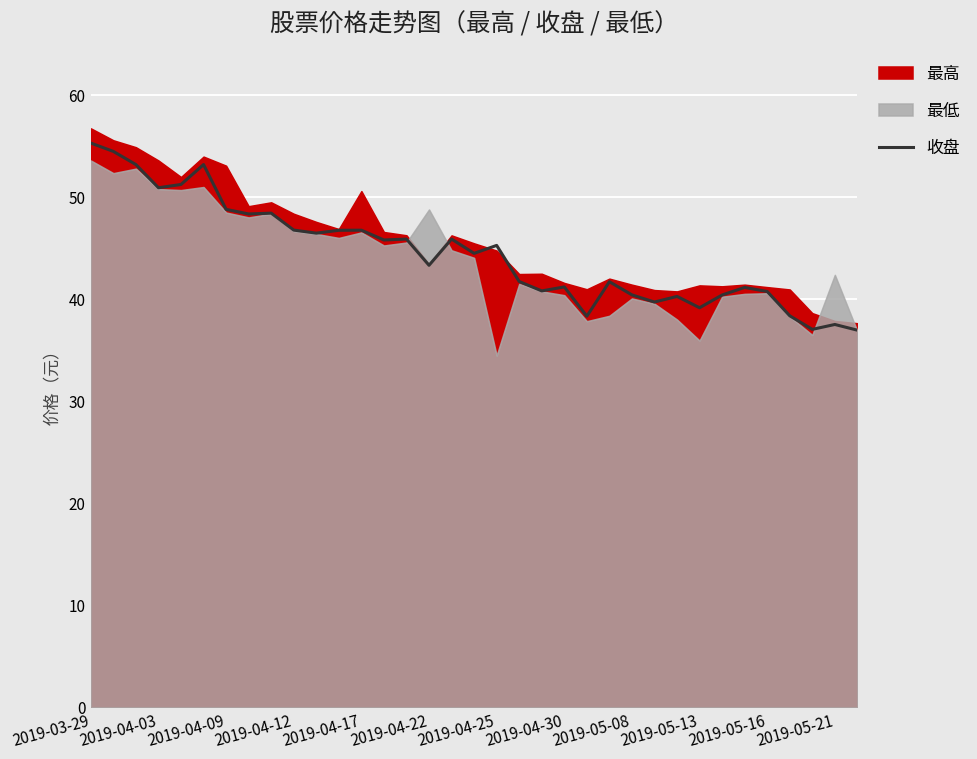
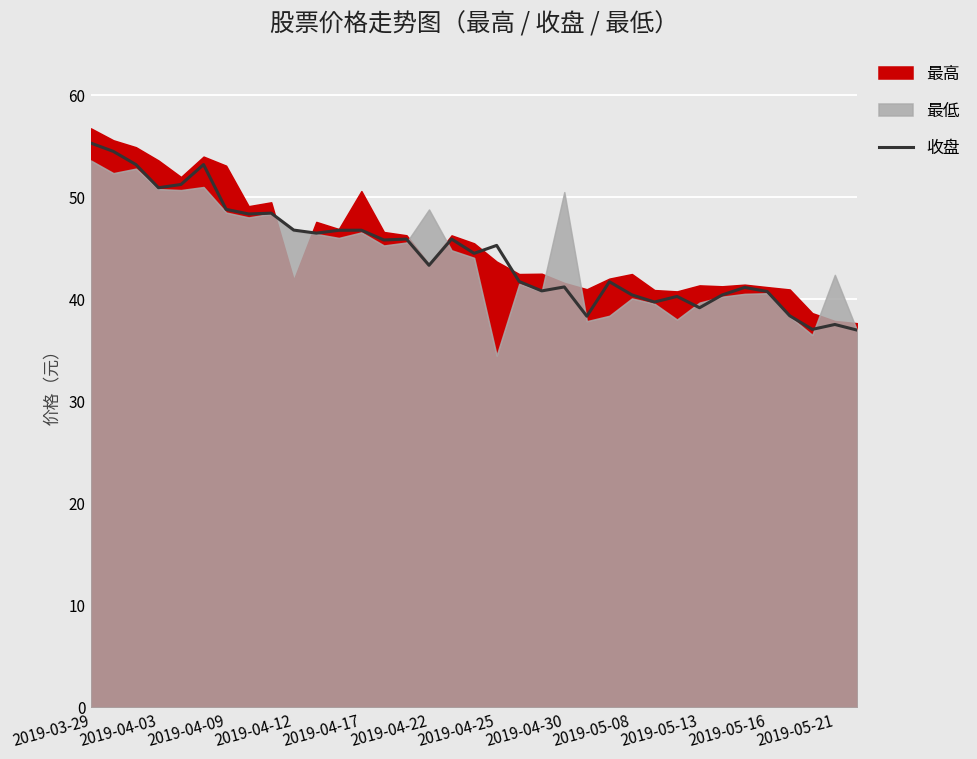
  {
    "收盘": {
      "2019-03-29": 55,
      "2019-04-09": 49,
      "2019-04-25": 45,
      "2019-04-30": 41,
      "2019-05-08": 40,
      "2019-05-13": 39,
      "2019-05-21": 38
    },
    "最高": {
      "2019-03-29": 57,
      "2019-04-03": 54,
      "2019-04-09": 53,
-     "2019-04-12": 48,
+     "2019-04-12": 42,
      "2019-04-17": 51,
-     "2019-04-25": 45,
+     "2019-04-25": 44,
      "2019-04-30": 42,
-     "2019-05-08": 41,
+     "2019-05-08": 42,
      "2019-05-13": 41,
      "2019-05-16": 41,
      "2019-05-21": 38
    },
    "最低": {
      "2019-03-29": 54,
      "2019-04-09": 49,
      "2019-04-22": 49,
      "2019-04-25": 34,
-     "2019-04-30": 40,
+     "2019-04-30": 51,
      "2019-05-08": 40,
-     "2019-05-13": 36,
+     "2019-05-13": 40,
      "2019-05-21": 42
    }
  }
